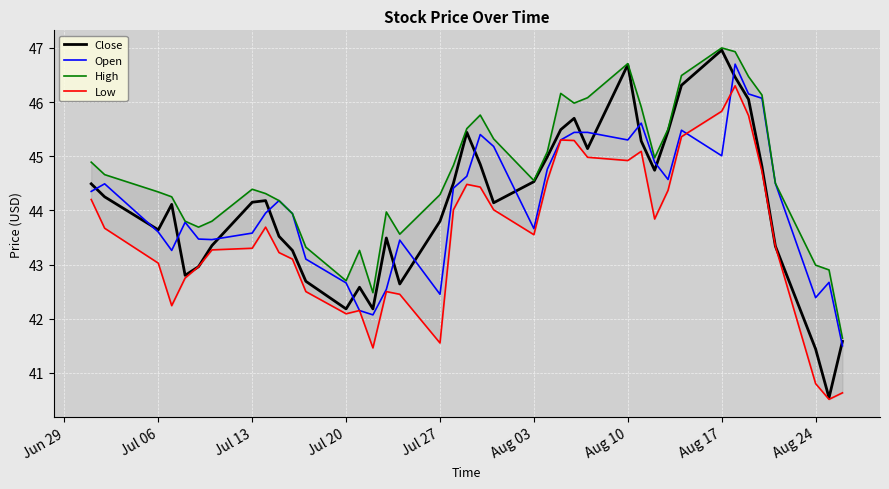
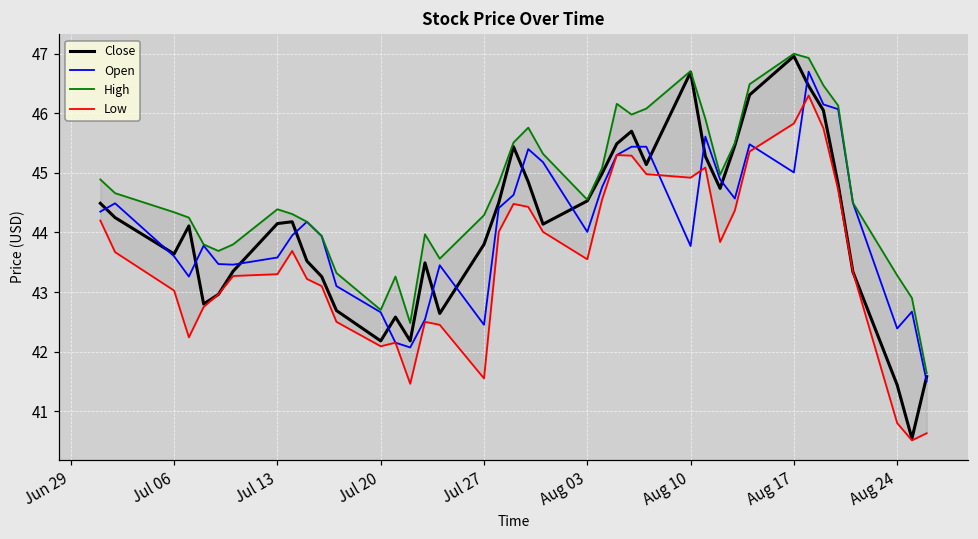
  {
    "Close": {
      "Jul 13": 44.2,
      "Jul 20": 42.2,
      "Jul 27": 43.8,
      "Aug 24": 41.4
    },
    "Open": {
      "Jul 13": 43.6,
      "Jul 27": 42.5,
-     "Aug 03": 43.7,
-     "Aug 10": 45.3,
+     "Aug 03": 44.0,
+     "Aug 10": 43.8,
      "Aug 17": 45.0,
      "Aug 24": 42.4
    },
    "High": {
      "Jul 06": 44.3,
      "Jul 13": 44.4,
      "Jul 27": 44.3,
-     "Aug 24": 43.0
+     "Aug 24": 43.3
    },
    "Low": {
      "Jul 06": 43.0,
      "Jul 13": 43.3,
      "Jul 20": 42.1,
      "Jul 27": 41.6,
      "Aug 03": 43.5,
      "Aug 10": 44.9,
      "Aug 17": 45.8,
      "Aug 24": 40.8
    }
  }
